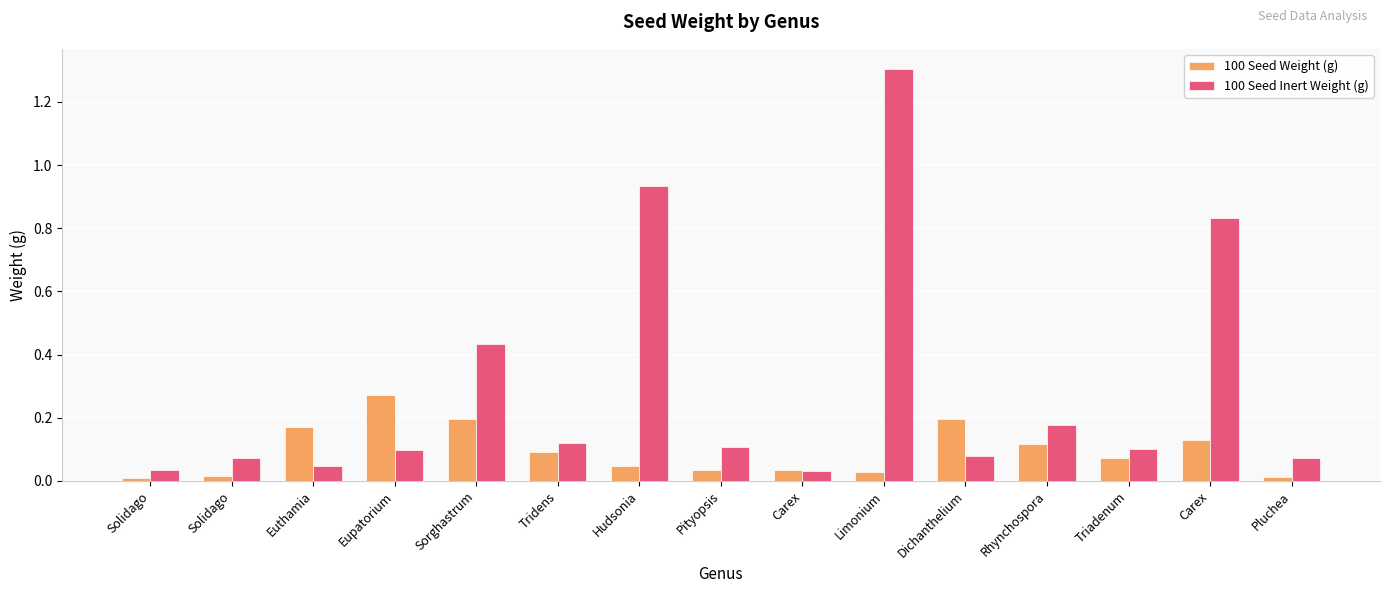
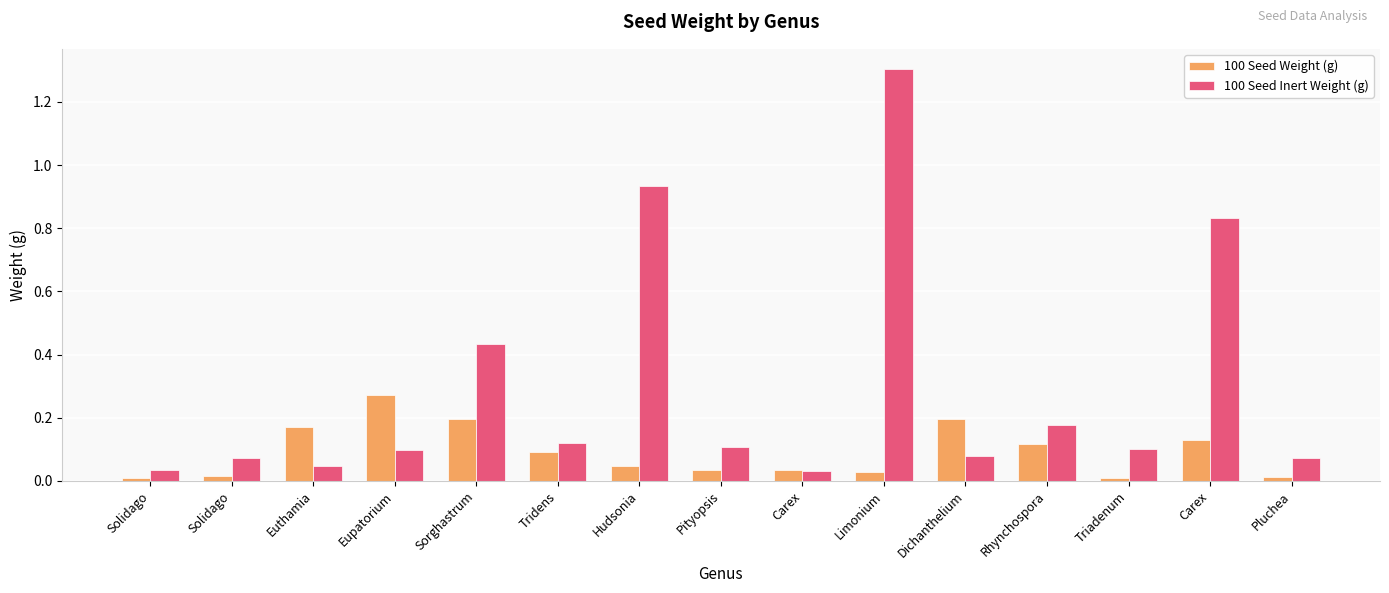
  {
    "100 Seed Weight (g)": {
      "Euthamia": 0.17,
      "Eupatorium": 0.27,
      "Sorghastrum": 0.19,
      "Tridens": 0.09,
      "Hudsonia": 0.05,
      "Pityopsis": 0.03,
      "Limonium": 0.03,
      "Dichanthelium": 0.20,
      "Rhynchospora": 0.12,
-     "Triadenum": 0.07,
+     "Triadenum": 0.01,
      "Pluchea": 0.01
    },
    "100 Seed Inert Weight (g)": {
      "Euthamia": 0.05,
      "Eupatorium": 0.10,
      "Sorghastrum": 0.43,
      "Tridens": 0.12,
      "Hudsonia": 0.93,
      "Pityopsis": 0.11,
      "Limonium": 1.30,
      "Dichanthelium": 0.08,
      "Rhynchospora": 0.18,
      "Triadenum": 0.10,
      "Pluchea": 0.07
    }
  }
